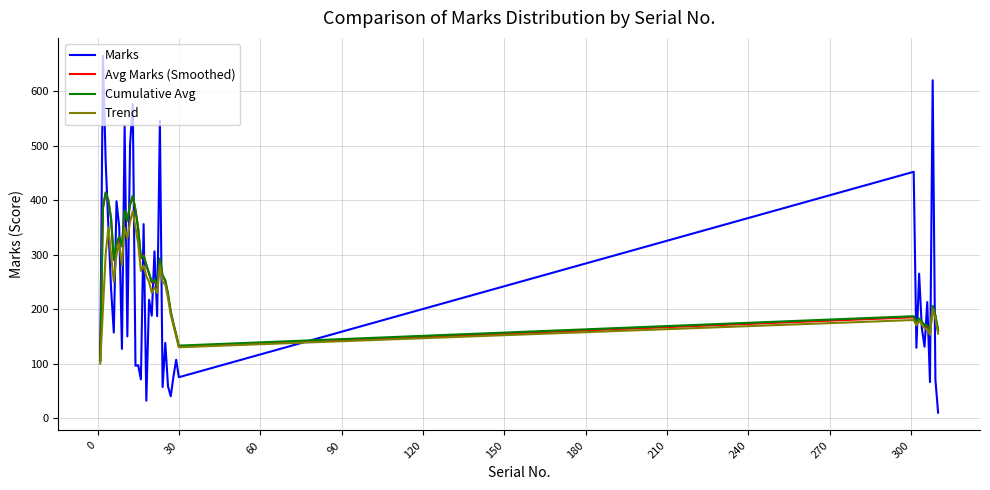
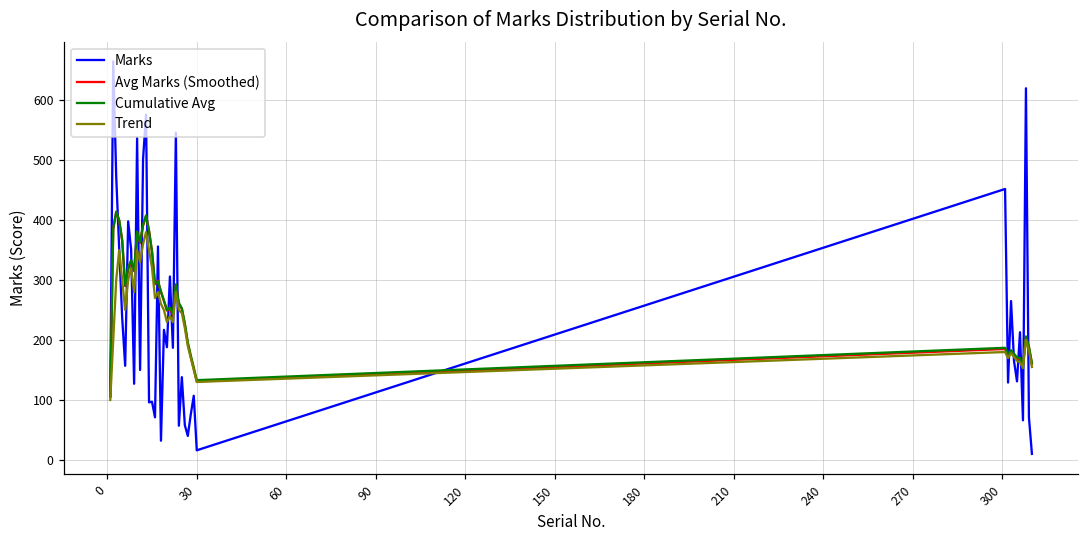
  {
    "Marks": {
-     "30": 80
+     "30": 20
    }
  }
